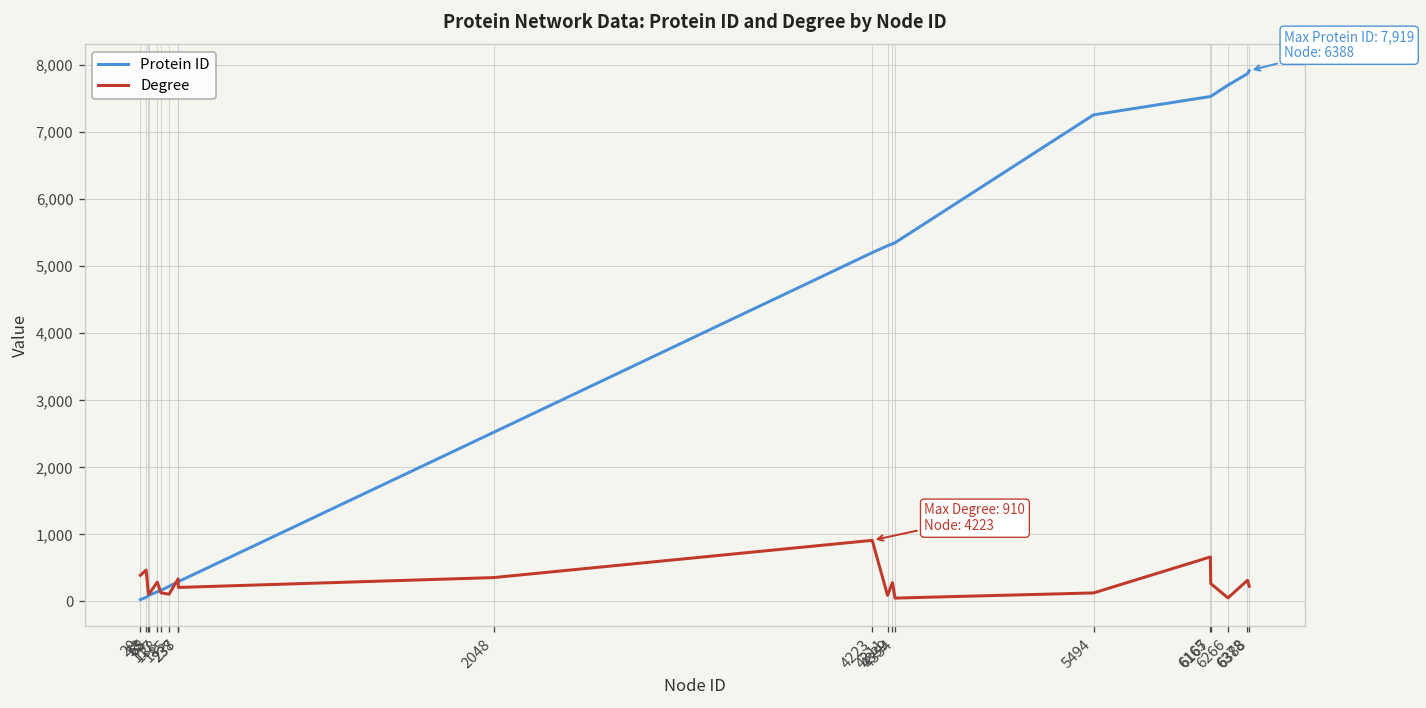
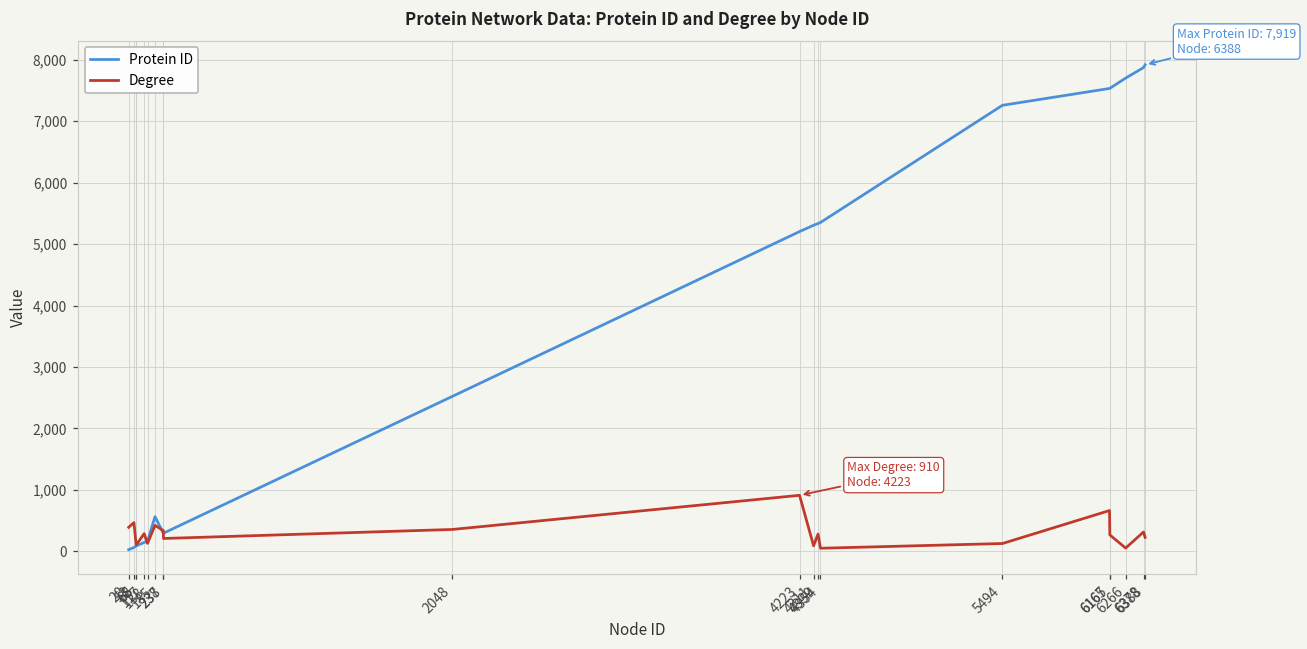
  {
    "Protein ID": {
      "20": "0",
      "53": "100",
      "117": "100",
-     "185": "200",
+     "185": "600",
      "2048": "2,500",
      "4223": "5,200",
      "4311": "5,300",
      "4339": "5,300",
      "4354": "5,400",
      "5494": "7,300",
      "6165": "7,500",
      "6167": "7,500",
      "6266": "7,700",
      "6378": "7,900"
    },
    "Degree": {
      "20": "400",
      "53": "500",
      "65": "200",
      "117": "300",
-     "185": "100",
+     "185": "400",
      "238": "200",
      "2048": "400",
      "4311": "100",
      "4339": "300",
      "4354": "0",
      "5494": "100",
      "6165": "700",
      "6167": "300",
      "6266": "100",
      "6378": "300",
      "6388": "200"
    }
  }
